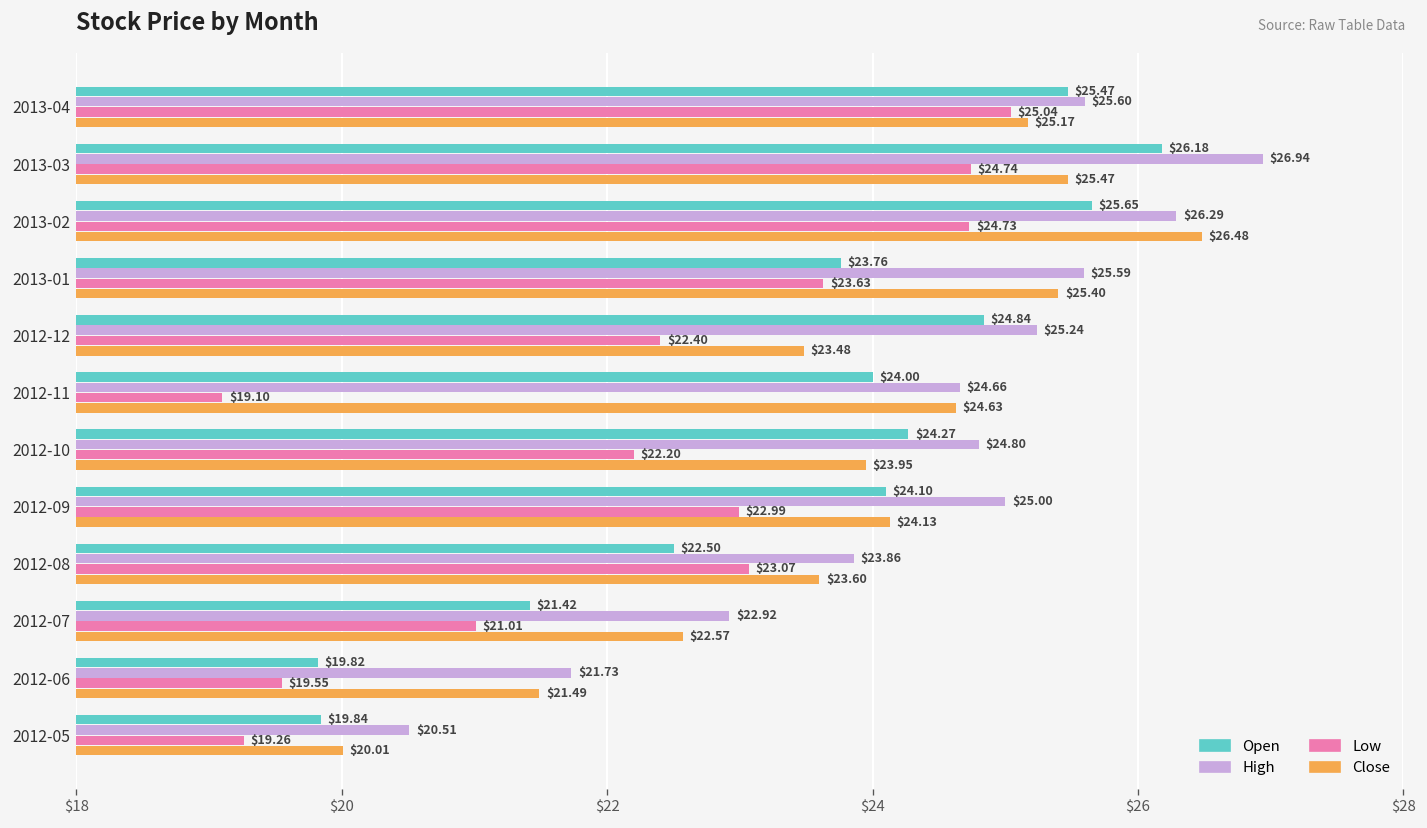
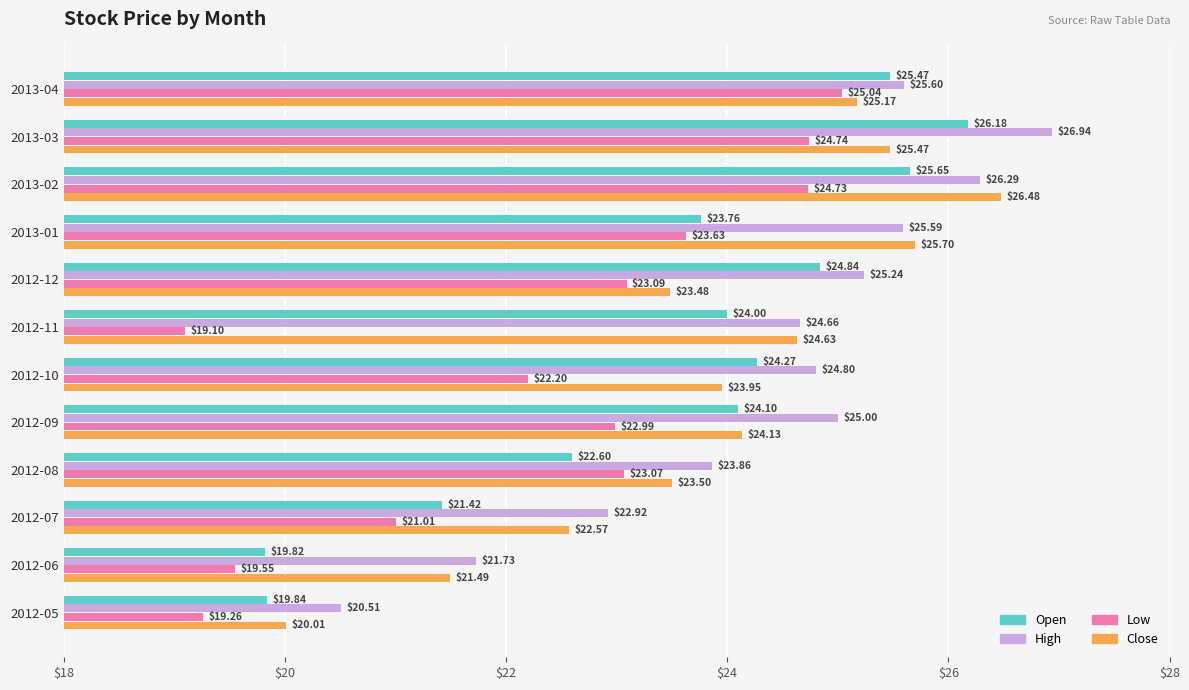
  {
    "Open": {
      "2013-04": "$25.47",
      "2013-03": "$26.18",
      "2013-02": "$25.65",
      "2013-01": "$23.76",
      "2012-12": "$24.84",
      "2012-11": "$24.00",
      "2012-10": "$24.27",
      "2012-09": "$24.10",
-     "2012-08": "$22.50",
+     "2012-08": "$22.60",
      "2012-07": "$21.42",
      "2012-06": "$19.82",
      "2012-05": "$19.84"
    },
    "High": {
      "2013-04": "$25.60",
      "2013-03": "$26.94",
      "2013-02": "$26.29",
      "2013-01": "$25.59",
      "2012-12": "$25.24",
      "2012-11": "$24.66",
      "2012-10": "$24.80",
      "2012-09": "$25.00",
      "2012-08": "$23.86",
      "2012-07": "$22.92",
      "2012-06": "$21.73",
      "2012-05": "$20.51"
    },
    "Low": {
      "2013-04": "$25.04",
      "2013-03": "$24.74",
      "2013-02": "$24.73",
      "2013-01": "$23.63",
-     "2012-12": "$22.40",
+     "2012-12": "$23.09",
      "2012-11": "$19.10",
      "2012-10": "$22.20",
      "2012-09": "$22.99",
      "2012-08": "$23.07",
      "2012-07": "$21.01",
      "2012-06": "$19.55",
      "2012-05": "$19.26"
    },
    "Close": {
      "2013-04": "$25.17",
      "2013-03": "$25.47",
      "2013-02": "$26.48",
-     "2013-01": "$25.40",
+     "2013-01": "$25.70",
      "2012-12": "$23.48",
      "2012-11": "$24.63",
      "2012-10": "$23.95",
      "2012-09": "$24.13",
-     "2012-08": "$23.60",
+     "2012-08": "$23.50",
      "2012-07": "$22.57",
      "2012-06": "$21.49",
      "2012-05": "$20.01"
    }
  }
